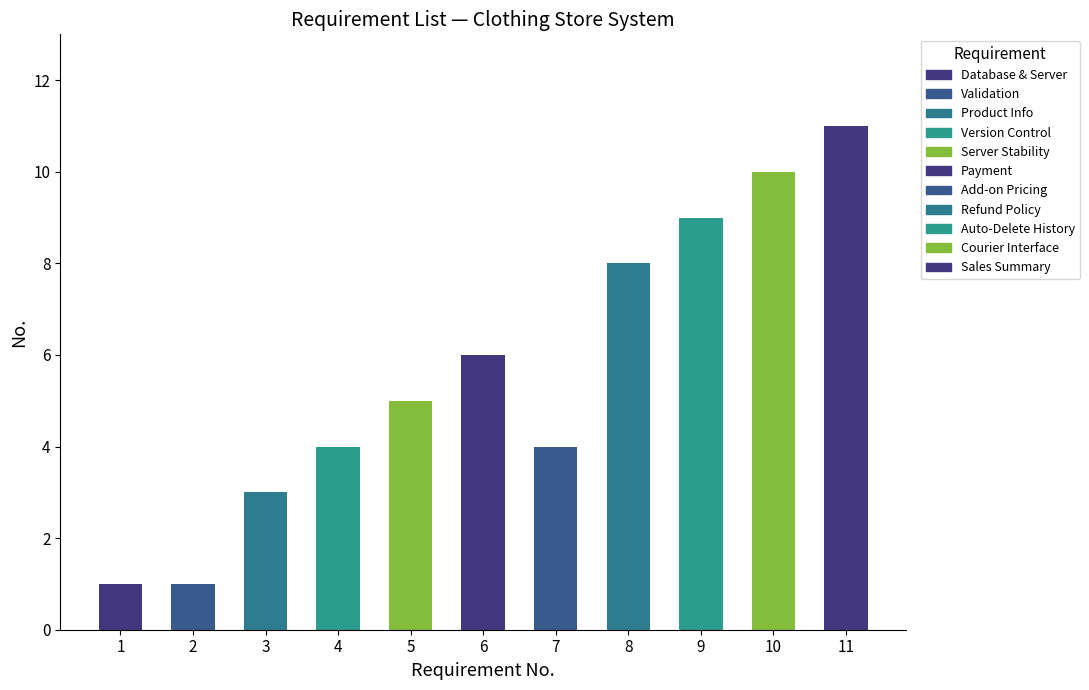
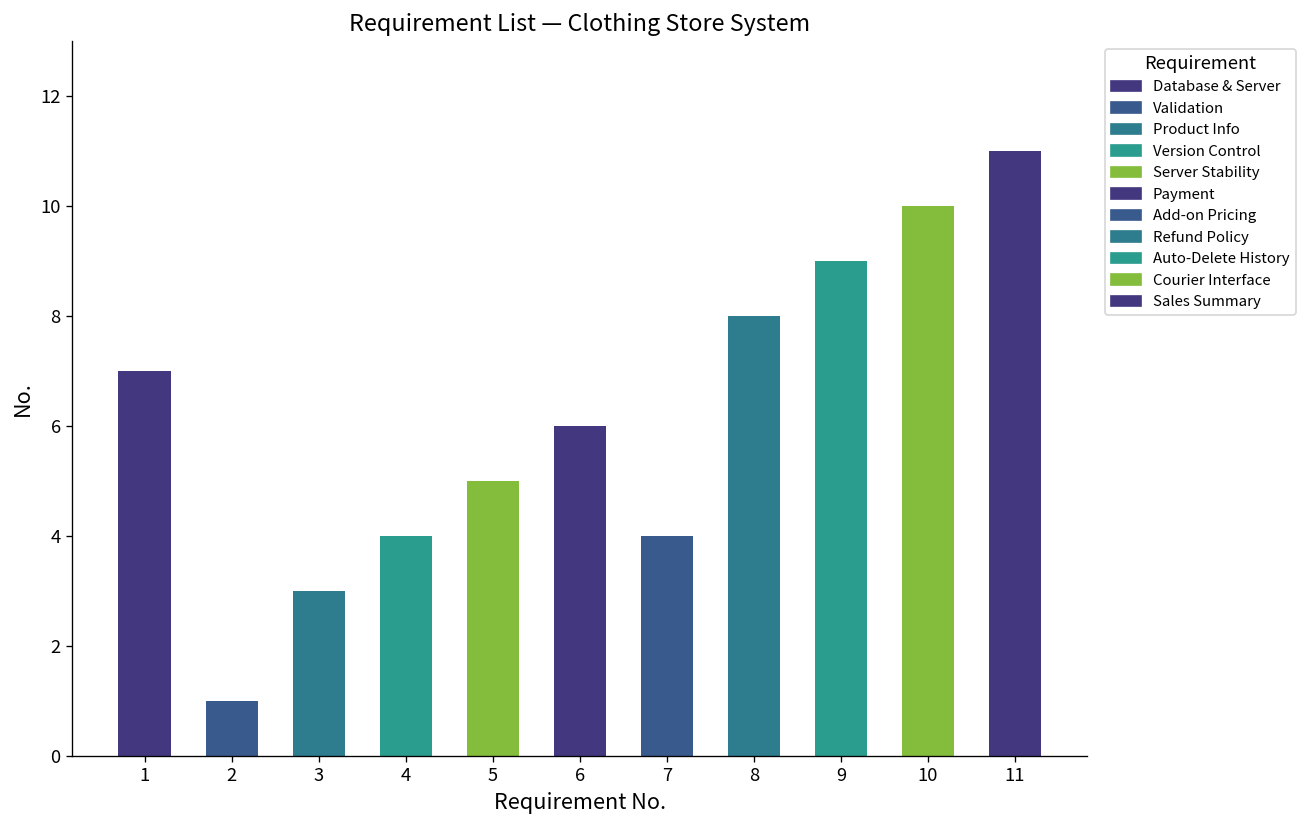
  {
-   "1": 1,
+   "1": 7,
    "2": 1,
    "3": 3,
    "4": 4,
    "5": 5,
    "6": 6,
    "7": 4,
    "8": 8,
    "9": 9,
    "10": 10,
    "11": 11
  }
